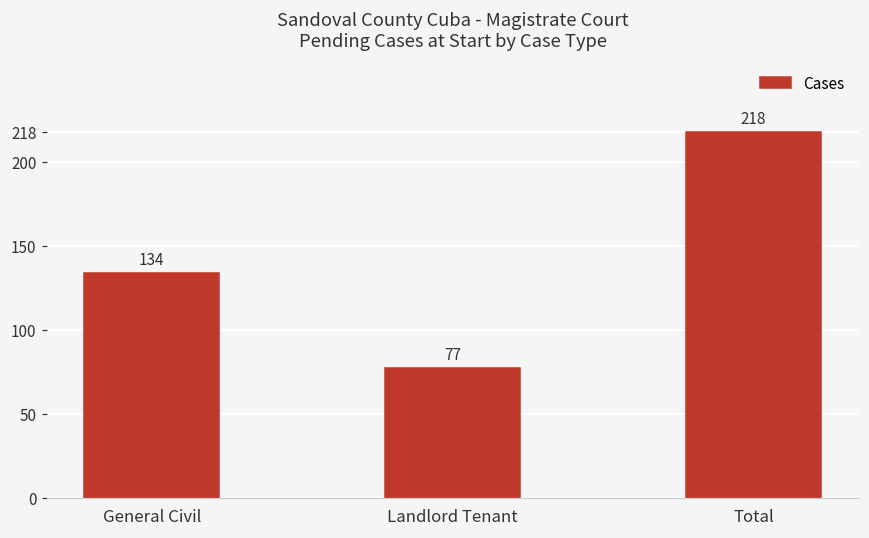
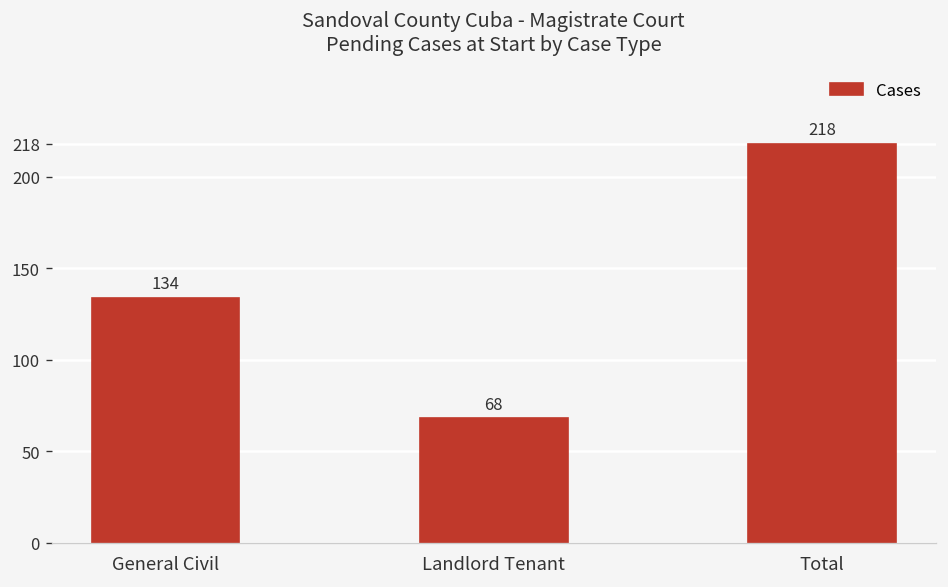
  {
    "General Civil": 134,
-   "Landlord Tenant": 77,
+   "Landlord Tenant": 68,
    "Total": 218
  }
